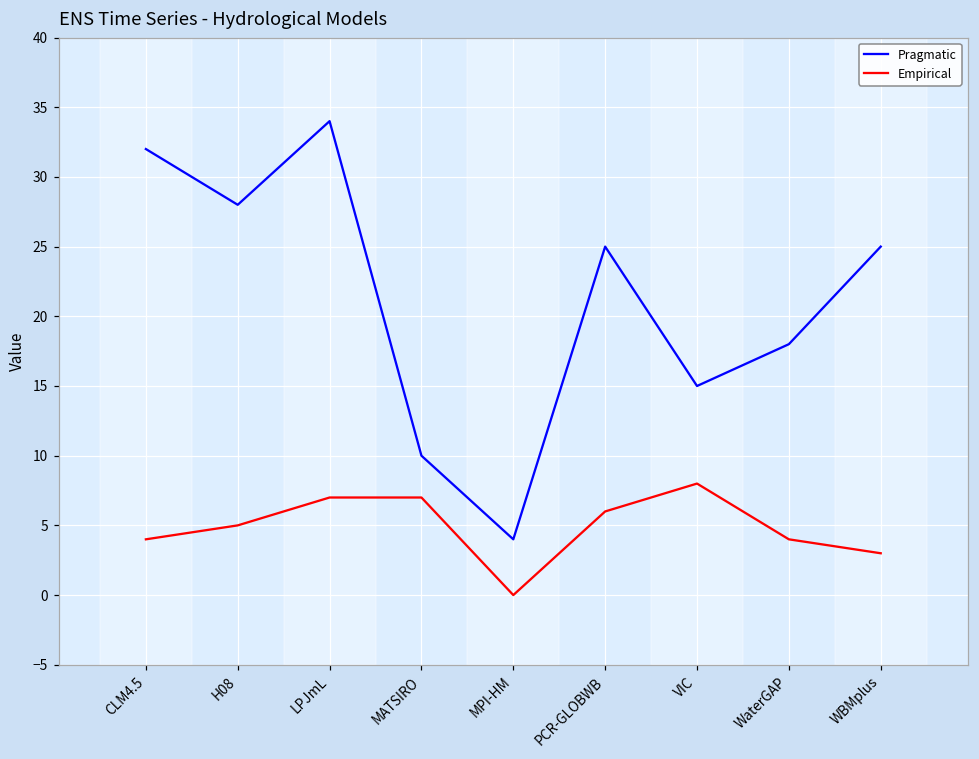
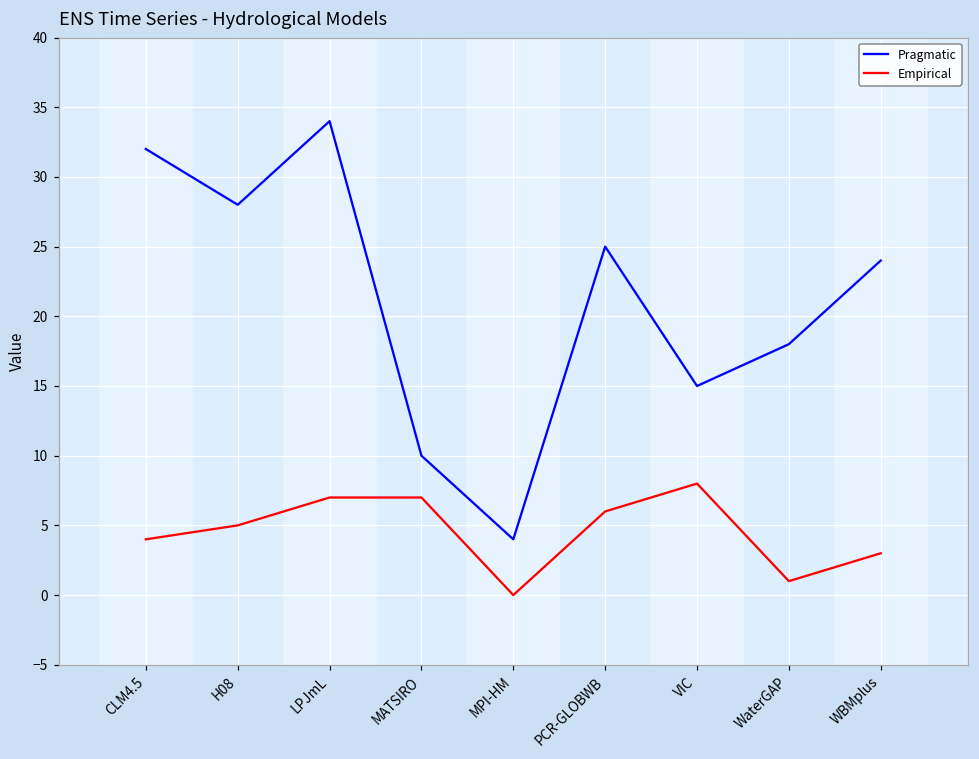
  {
    "Pragmatic": {
      "CLM4.5": 32,
      "H08": 28,
      "LPJmL": 34,
      "MATSIRO": 10,
      "MPI-HM": 4,
      "PCR-GLOBWB": 25,
      "VIC": 15,
      "WaterGAP": 18,
-     "WBMplus": 25
+     "WBMplus": 24
    },
    "Empirical": {
      "CLM4.5": 4,
      "H08": 5,
      "LPJmL": 7,
      "MATSIRO": 7,
      "MPI-HM": 0,
      "PCR-GLOBWB": 6,
      "VIC": 8,
-     "WaterGAP": 4,
+     "WaterGAP": 1,
      "WBMplus": 3
    }
  }
